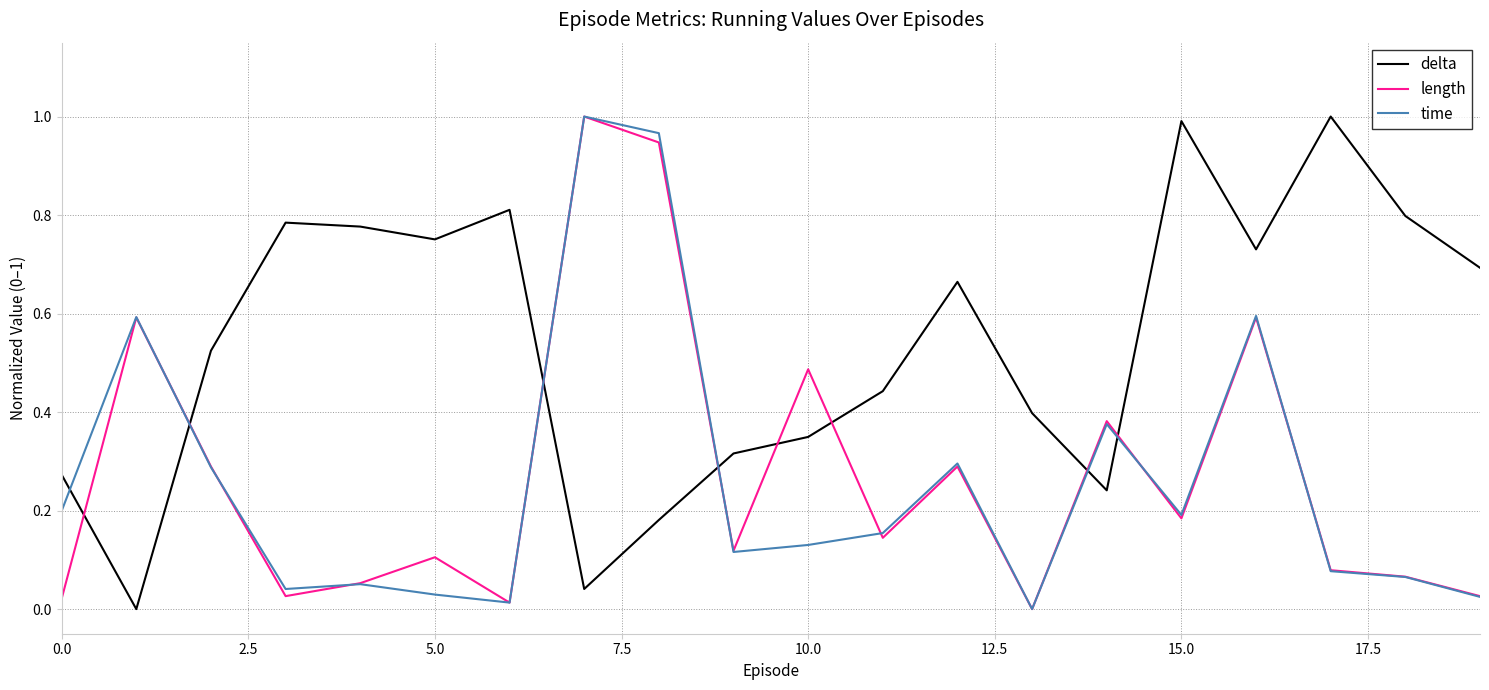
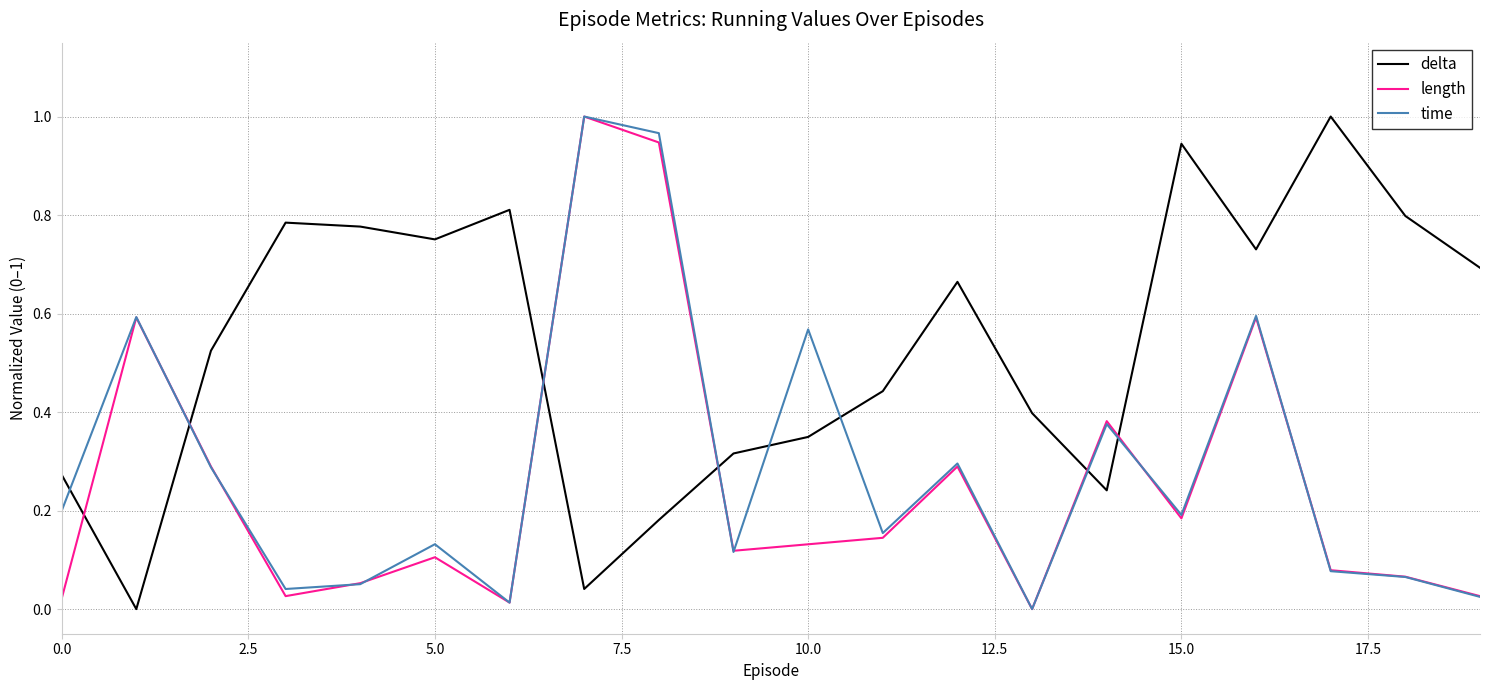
  {
    "delta": {
      "0.0": 0.27,
      "5.0": 0.75,
      "10.0": 0.35,
-     "15.0": 0.99
+     "15.0": 0.94
    },
    "length": {
      "0.0": 0.02,
      "5.0": 0.11,
-     "10.0": 0.49,
+     "10.0": 0.13,
      "15.0": 0.18
    },
    "time": {
      "0.0": 0.20,
-     "5.0": 0.03,
-     "10.0": 0.13,
+     "5.0": 0.13,
+     "10.0": 0.57,
      "15.0": 0.19
    }
  }
